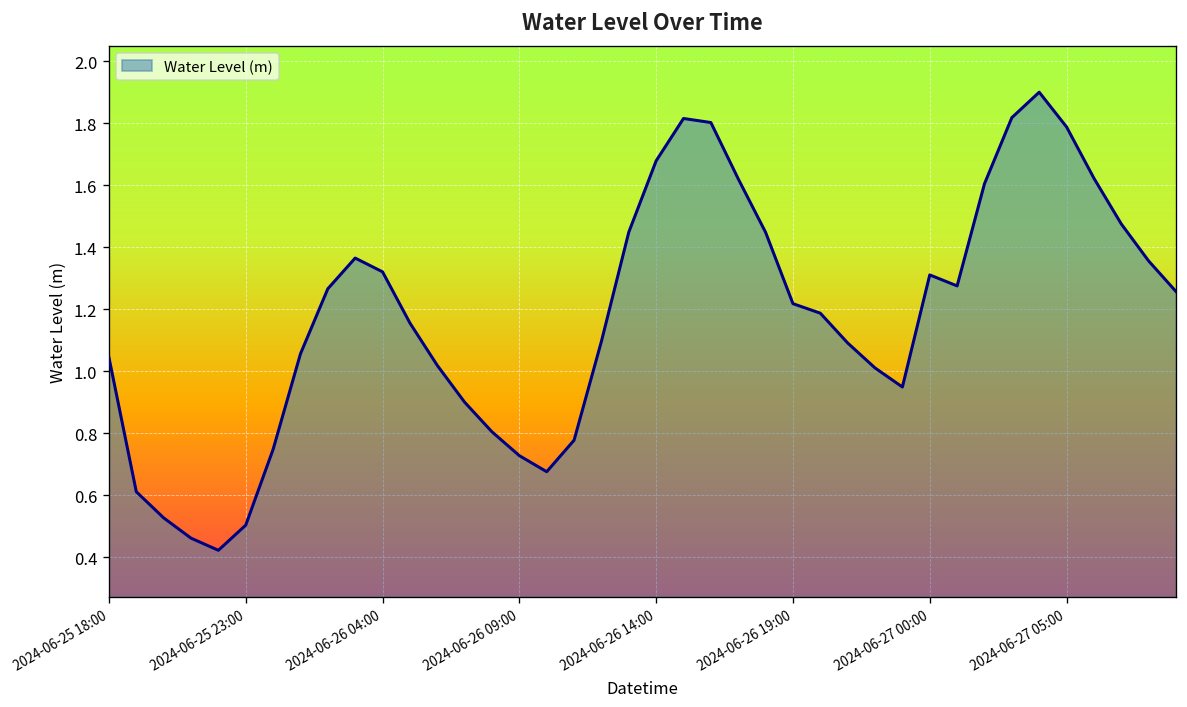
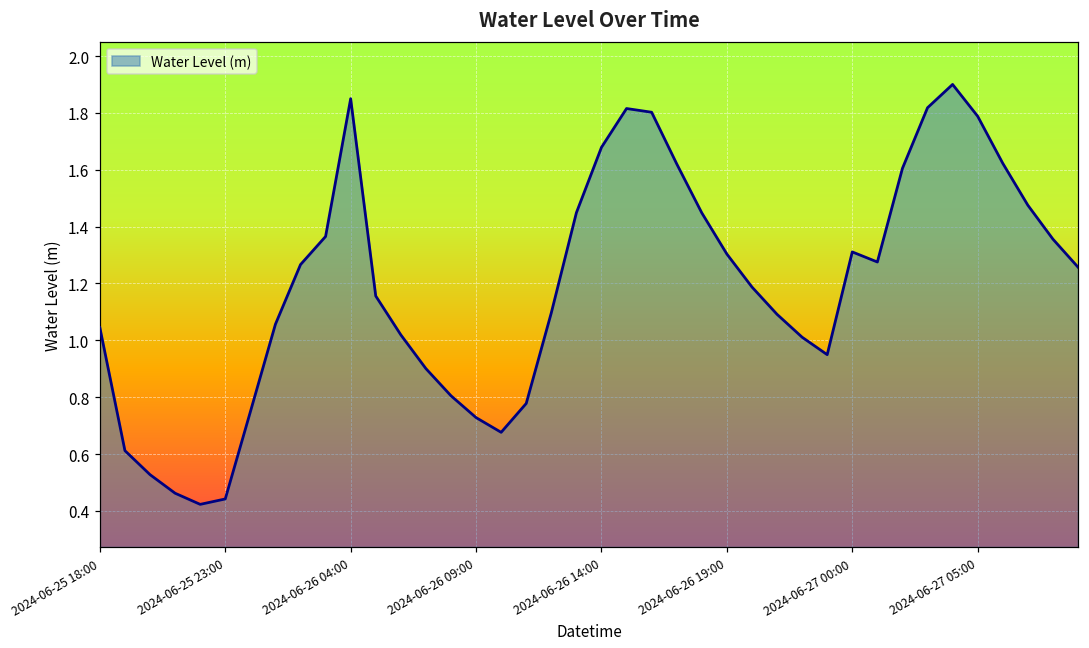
  {
    "2024-06-25 18:00": 1.04,
-   "2024-06-25 23:00": 0.50,
-   "2024-06-26 04:00": 1.32,
+   "2024-06-25 23:00": 0.44,
+   "2024-06-26 04:00": 1.85,
    "2024-06-26 09:00": 0.73,
    "2024-06-26 14:00": 1.68,
-   "2024-06-26 19:00": 1.22,
+   "2024-06-26 19:00": 1.30,
    "2024-06-27 00:00": 1.31,
    "2024-06-27 05:00": 1.79
  }
